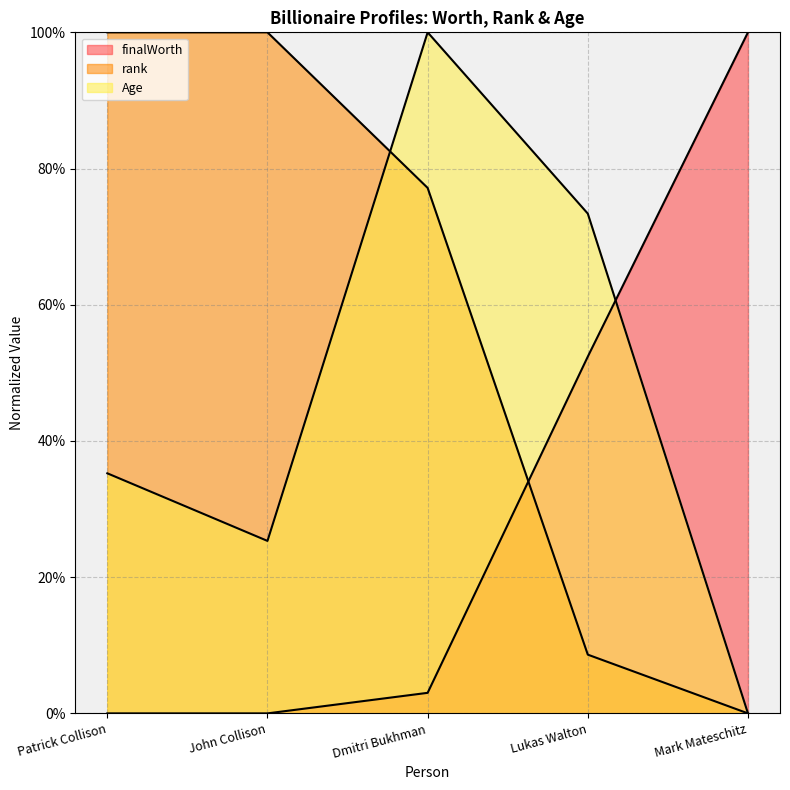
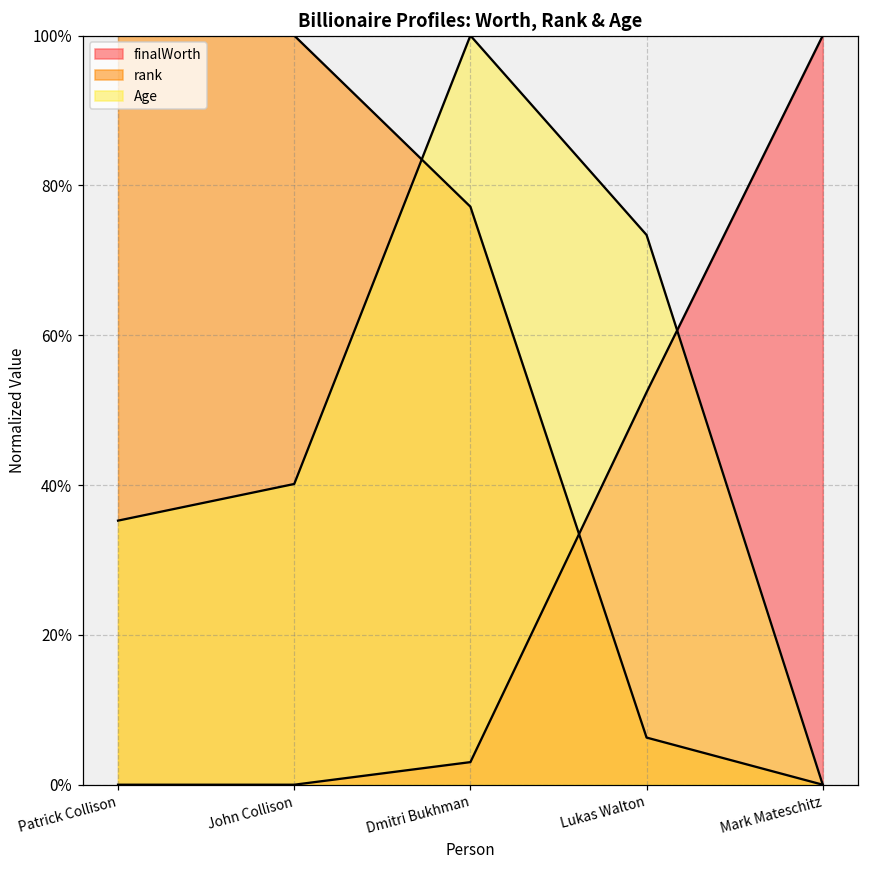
  {
    "finalWorth": {
      "Patrick Collison": "0%",
      "John Collison": "0%",
      "Dmitri Bukhman": "3%",
      "Lukas Walton": "52%",
      "Mark Mateschitz": "100%"
    },
    "rank": {
      "Patrick Collison": "100%",
      "John Collison": "100%",
      "Dmitri Bukhman": "77%",
-     "Lukas Walton": "9%"
+     "Lukas Walton": "6%"
    },
    "Age": {
      "Patrick Collison": "35%",
-     "John Collison": "25%",
+     "John Collison": "40%",
      "Dmitri Bukhman": "100%",
      "Lukas Walton": "73%"
    }
  }
